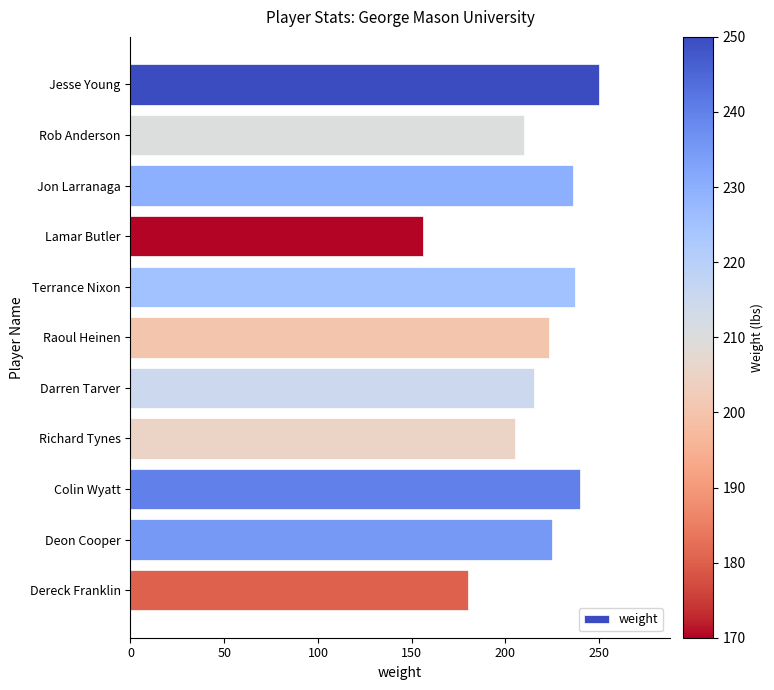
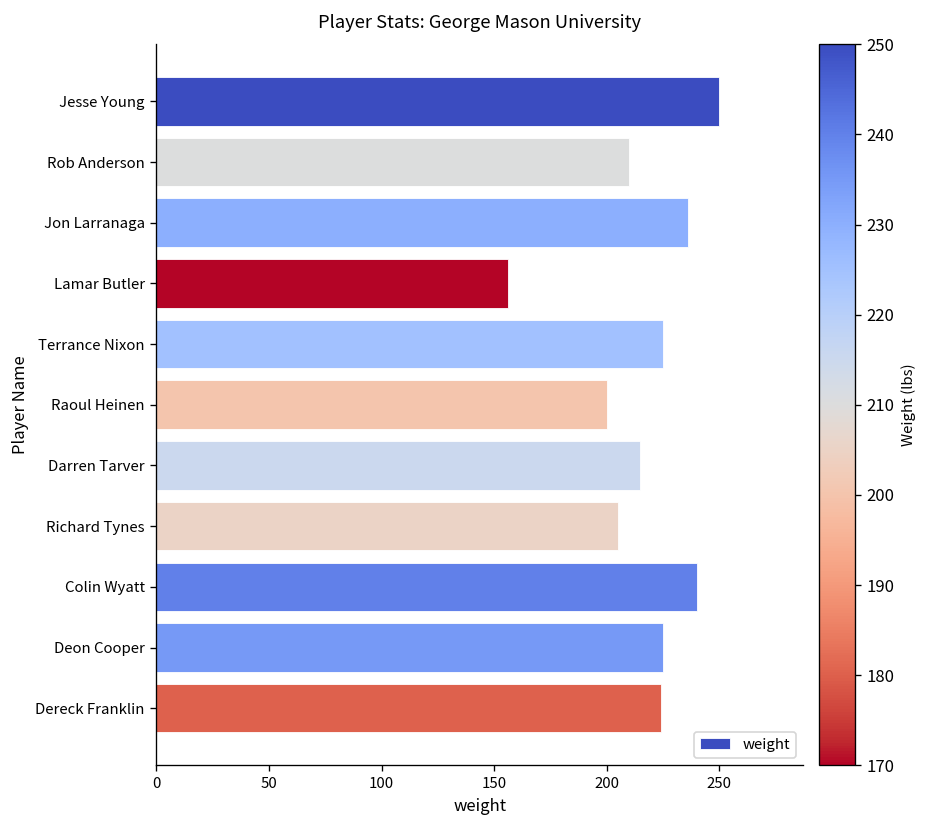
  {
    "Jesse Young": 250,
    "Rob Anderson": 210,
    "Jon Larranaga": 236,
    "Lamar Butler": 156,
-   "Terrance Nixon": 237,
-   "Raoul Heinen": 223,
+   "Terrance Nixon": 225,
+   "Raoul Heinen": 200,
    "Darren Tarver": 215,
    "Richard Tynes": 205,
    "Colin Wyatt": 240,
    "Deon Cooper": 225,
-   "Dereck Franklin": 180
+   "Dereck Franklin": 224
  }
